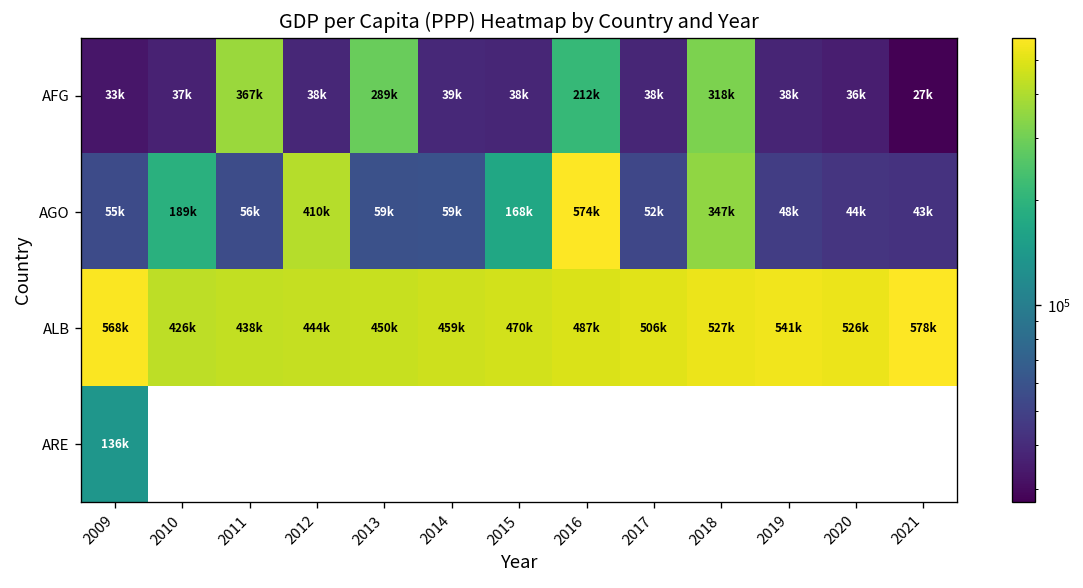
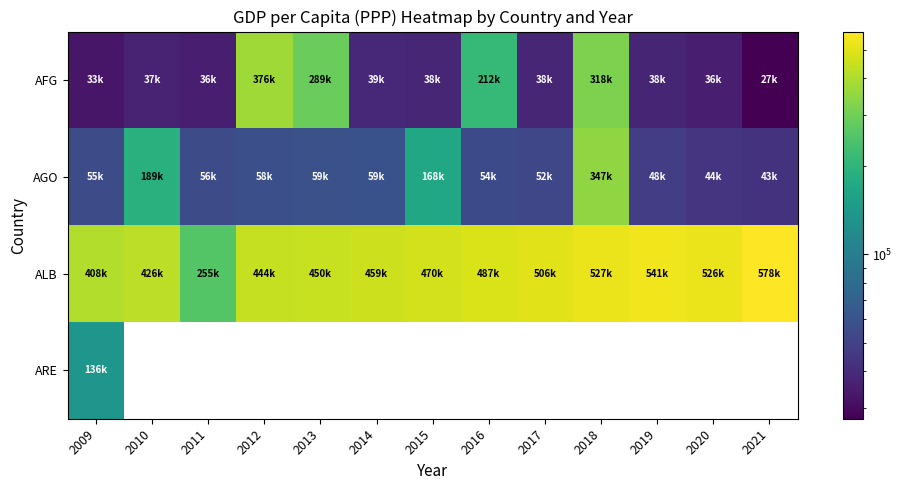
  {
    "AFG": {
      "2009": "33k",
      "2010": "37k",
-     "2011": "367k",
-     "2012": "38k",
+     "2011": "36k",
+     "2012": "376k",
      "2013": "289k",
      "2014": "39k",
      "2015": "38k",
      "2016": "212k",
      "2017": "38k",
      "2018": "318k",
      "2019": "38k",
      "2020": "36k",
      "2021": "27k"
    },
    "AGO": {
      "2009": "55k",
      "2010": "189k",
      "2011": "56k",
-     "2012": "410k",
+     "2012": "58k",
      "2013": "59k",
      "2014": "59k",
      "2015": "168k",
-     "2016": "574k",
+     "2016": "54k",
      "2017": "52k",
      "2018": "347k",
      "2019": "48k",
      "2020": "44k",
      "2021": "43k"
    },
    "ALB": {
-     "2009": "568k",
+     "2009": "408k",
      "2010": "426k",
-     "2011": "438k",
+     "2011": "255k",
      "2012": "444k",
      "2013": "450k",
      "2014": "459k",
      "2015": "470k",
      "2016": "487k",
      "2017": "506k",
      "2018": "527k",
      "2019": "541k",
      "2020": "526k",
      "2021": "578k"
    },
    "ARE": {
      "2009": "136k"
    }
  }
